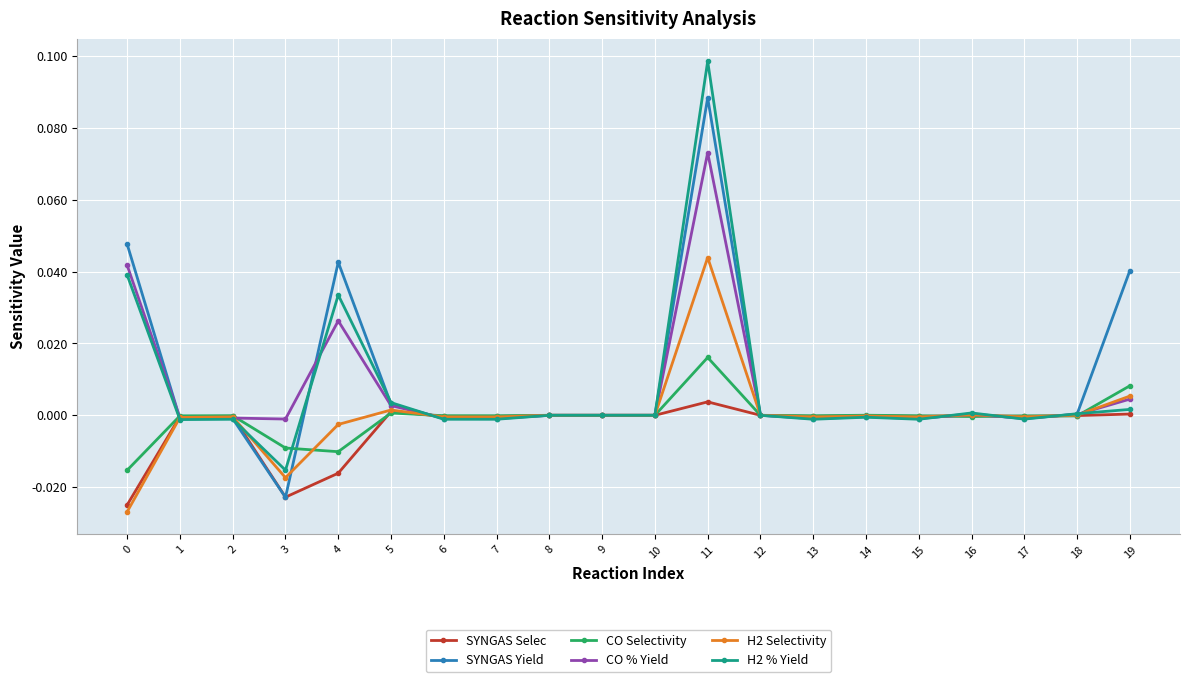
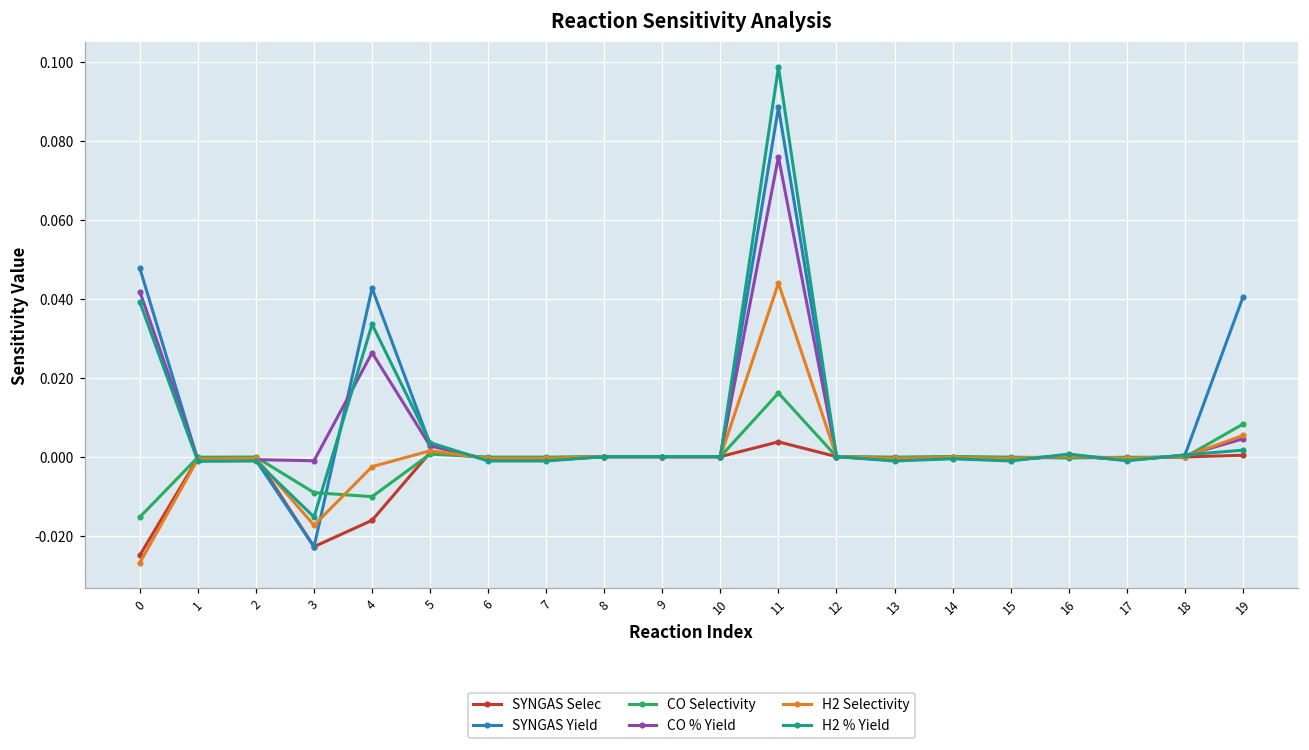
  {
    "SYNGAS Selec": {
      "0": -0.025,
      "4": -0.016,
      "11": 0.004,
      "19": 0.000
    },
    "SYNGAS Yield": {
      "0": 0.048,
      "4": 0.043,
      "11": 0.088,
      "19": 0.040
    },
    "CO % Yield": {
      "0": 0.042,
      "3": -0.001,
      "4": 0.026,
-     "11": 0.073,
+     "11": 0.076,
      "19": 0.005
    },
    "H2 Selectivity": {
      "0": -0.027,
      "3": -0.017,
      "4": -0.003,
      "11": 0.044,
      "19": 0.005
    }
  }
